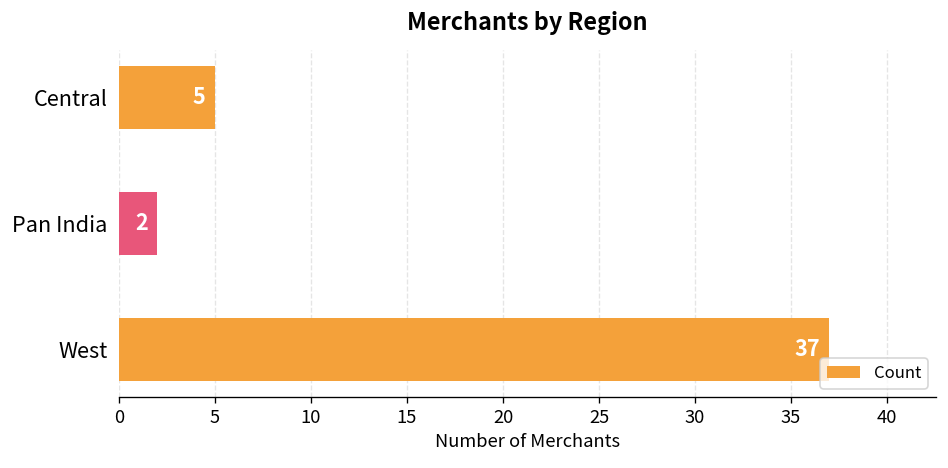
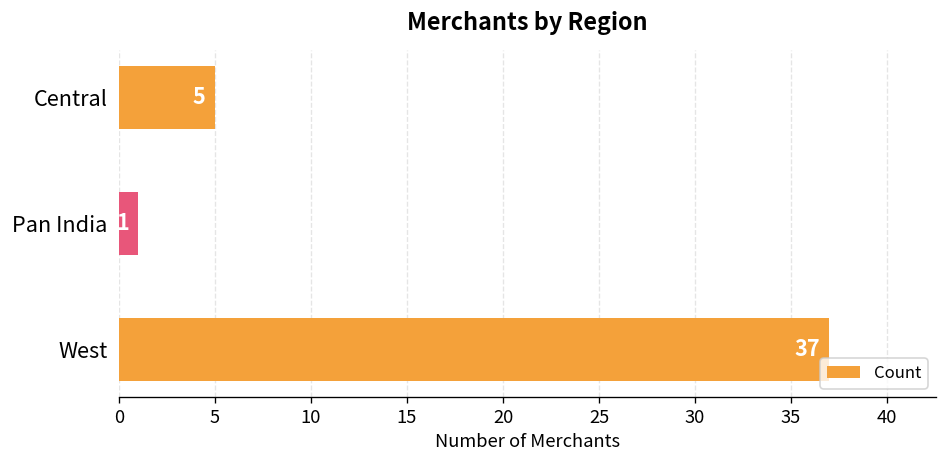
  {
    "Central": 5,
-   "Pan India": 2,
+   "Pan India": 1,
    "West": 37
  }
